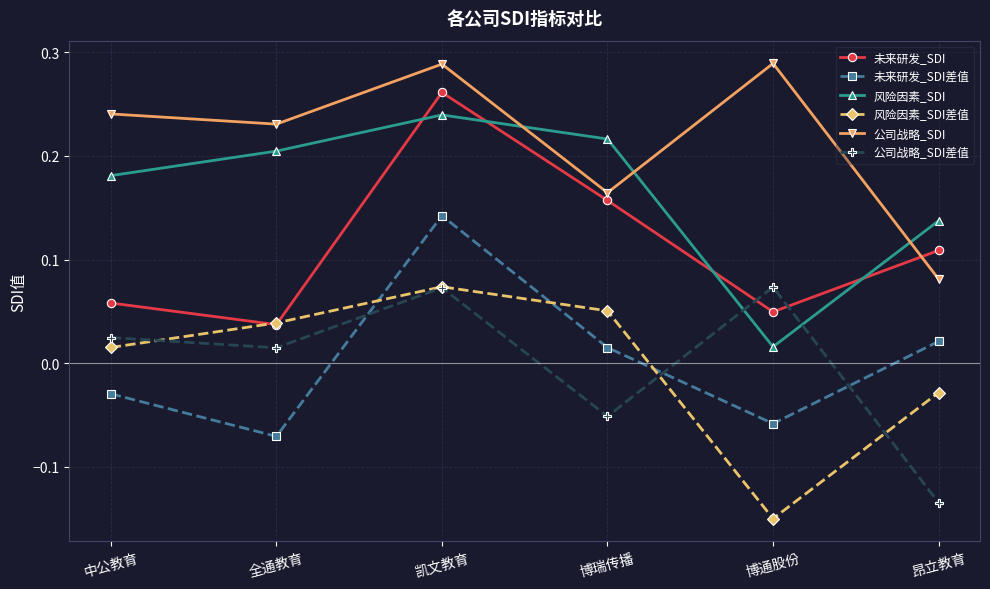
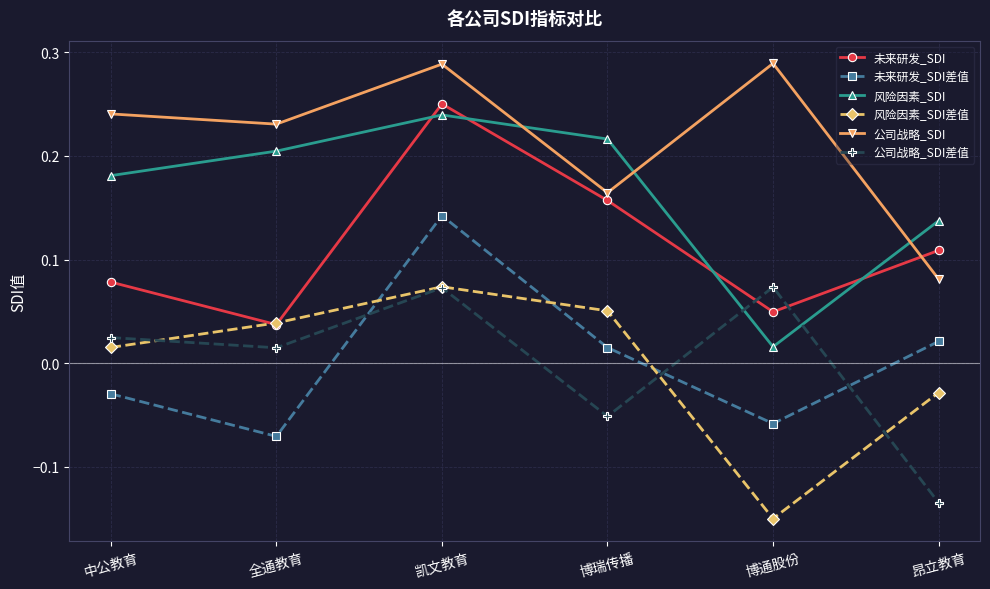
  {
    "未来研发_SDI": {
-     "中公教育": 0.058,
-     "凯文教育": 0.261,
+     "中公教育": 0.078,
+     "凯文教育": 0.250,
      "博瑞传播": 0.157,
      "博通股份": 0.050,
      "昂立教育": 0.109
    },
    "公司战略_SDI差值": {
      "中公教育": 0.025,
      "全通教育": 0.015,
      "博瑞传播": -0.051,
      "博通股份": 0.073,
      "昂立教育": -0.135
    }
  }
